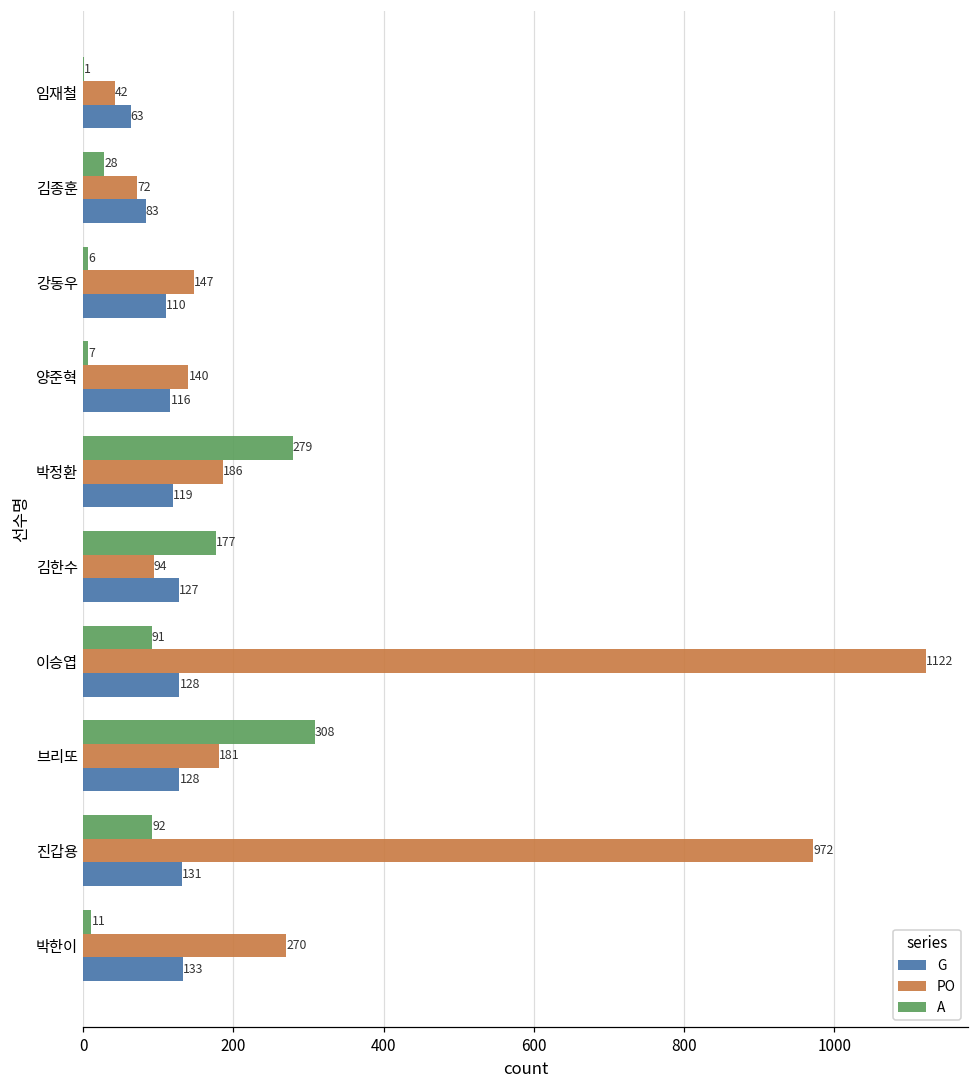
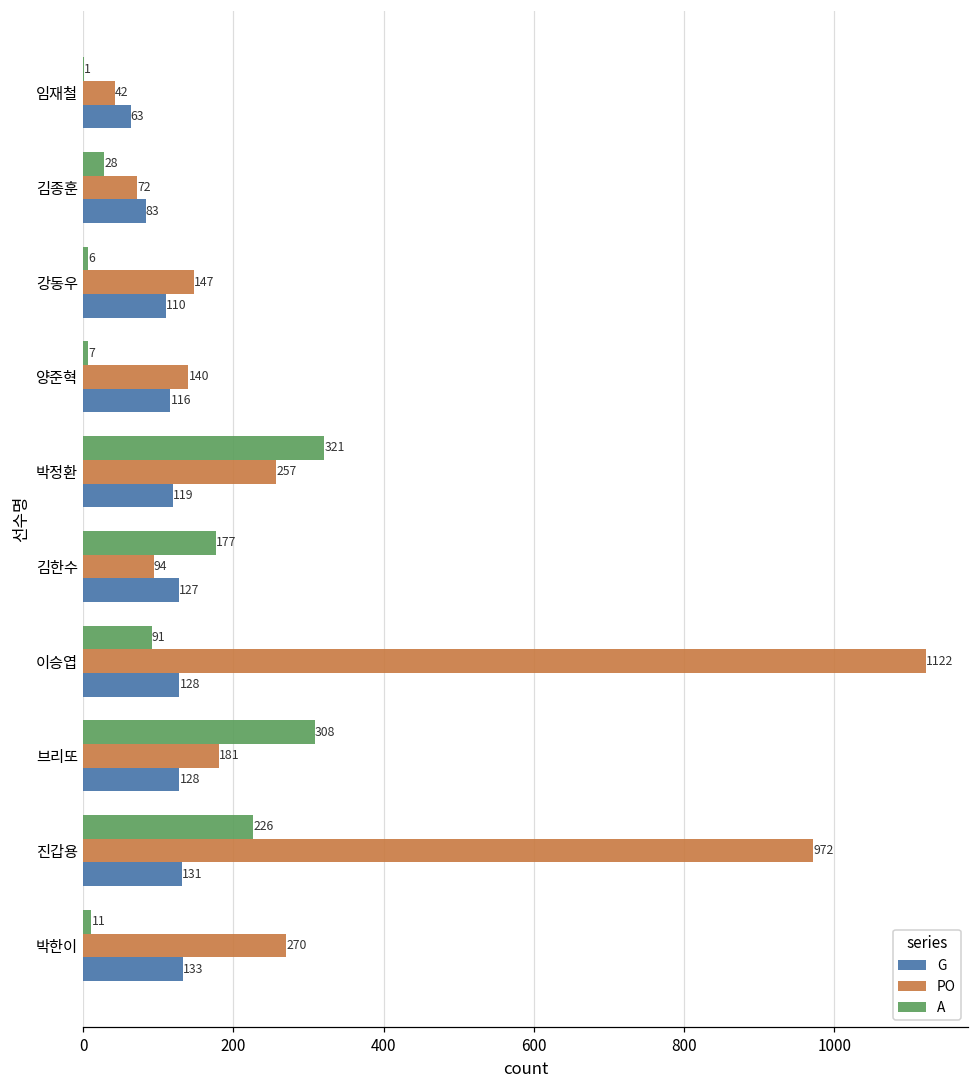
  {
    "G": {
      "임재철": 63,
      "김종훈": 83,
      "강동우": 110,
      "양준혁": 116,
      "박정환": 119,
      "김한수": 127,
      "이승엽": 128,
      "브리또": 128,
      "진갑용": 131,
      "박한이": 133
    },
    "PO": {
      "임재철": 42,
      "김종훈": 72,
      "강동우": 147,
      "양준혁": 140,
-     "박정환": 186,
+     "박정환": 257,
      "김한수": 94,
      "이승엽": 1122,
      "브리또": 181,
      "진갑용": 972,
      "박한이": 270
    },
    "A": {
      "임재철": 1,
      "김종훈": 28,
      "강동우": 6,
      "양준혁": 7,
-     "박정환": 279,
+     "박정환": 321,
      "김한수": 177,
      "이승엽": 91,
      "브리또": 308,
-     "진갑용": 92,
+     "진갑용": 226,
      "박한이": 11
    }
  }
